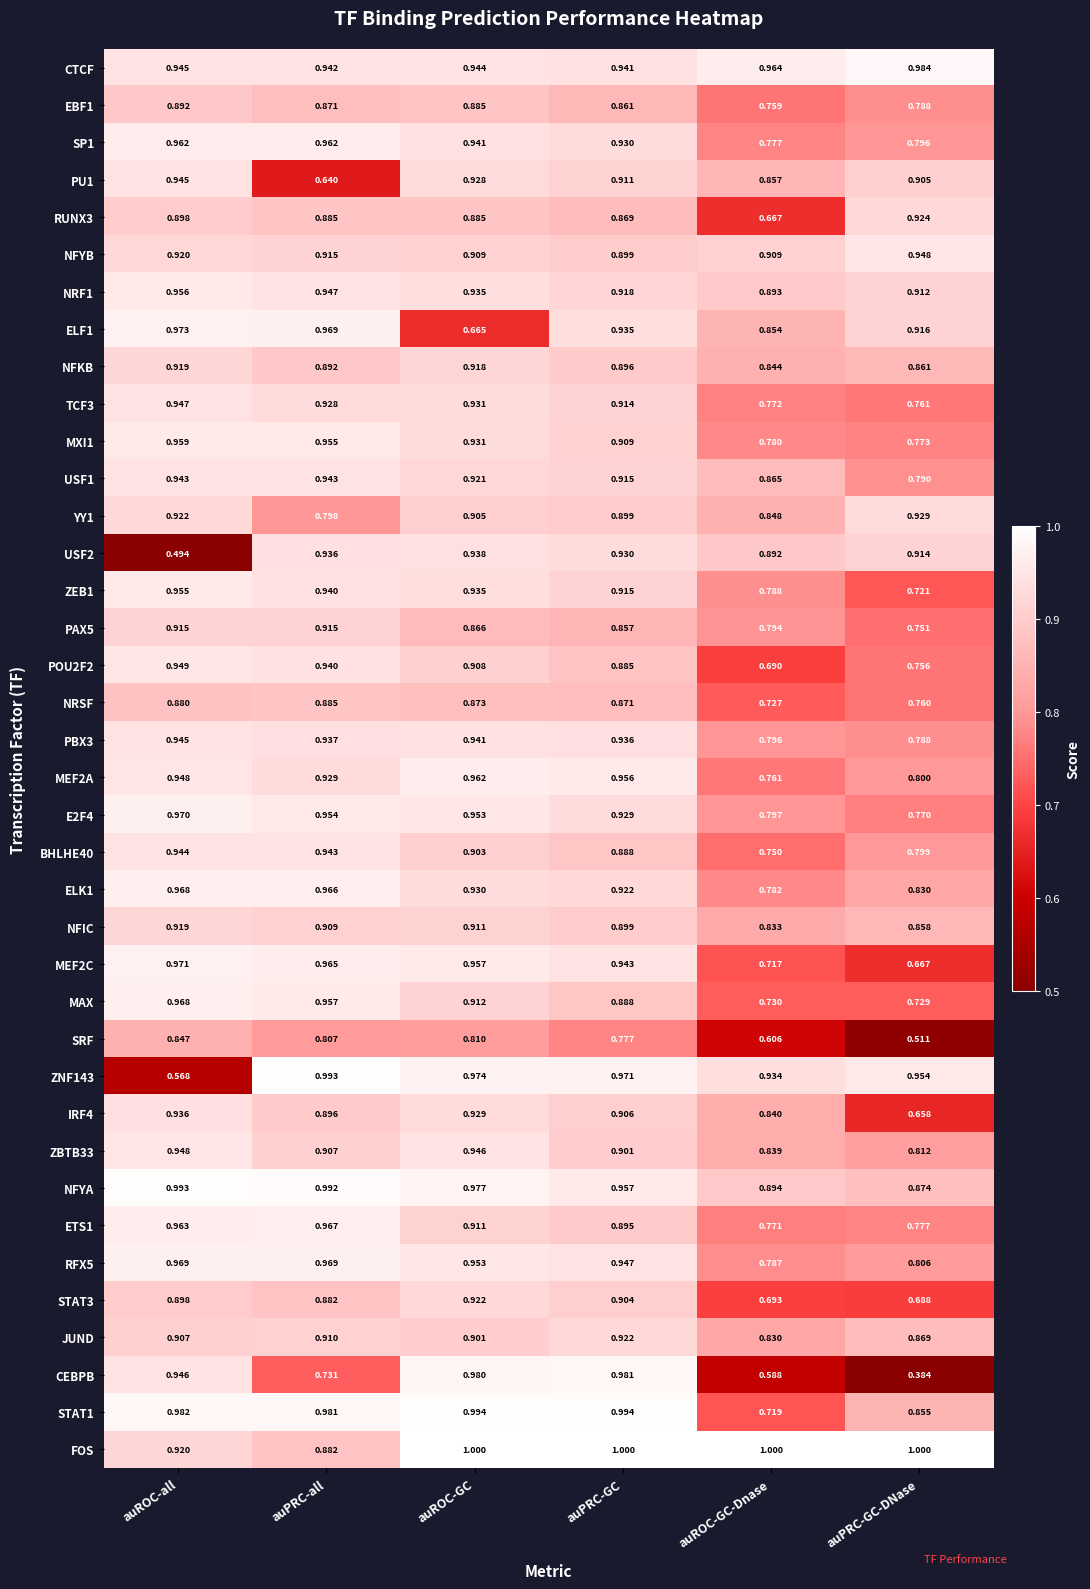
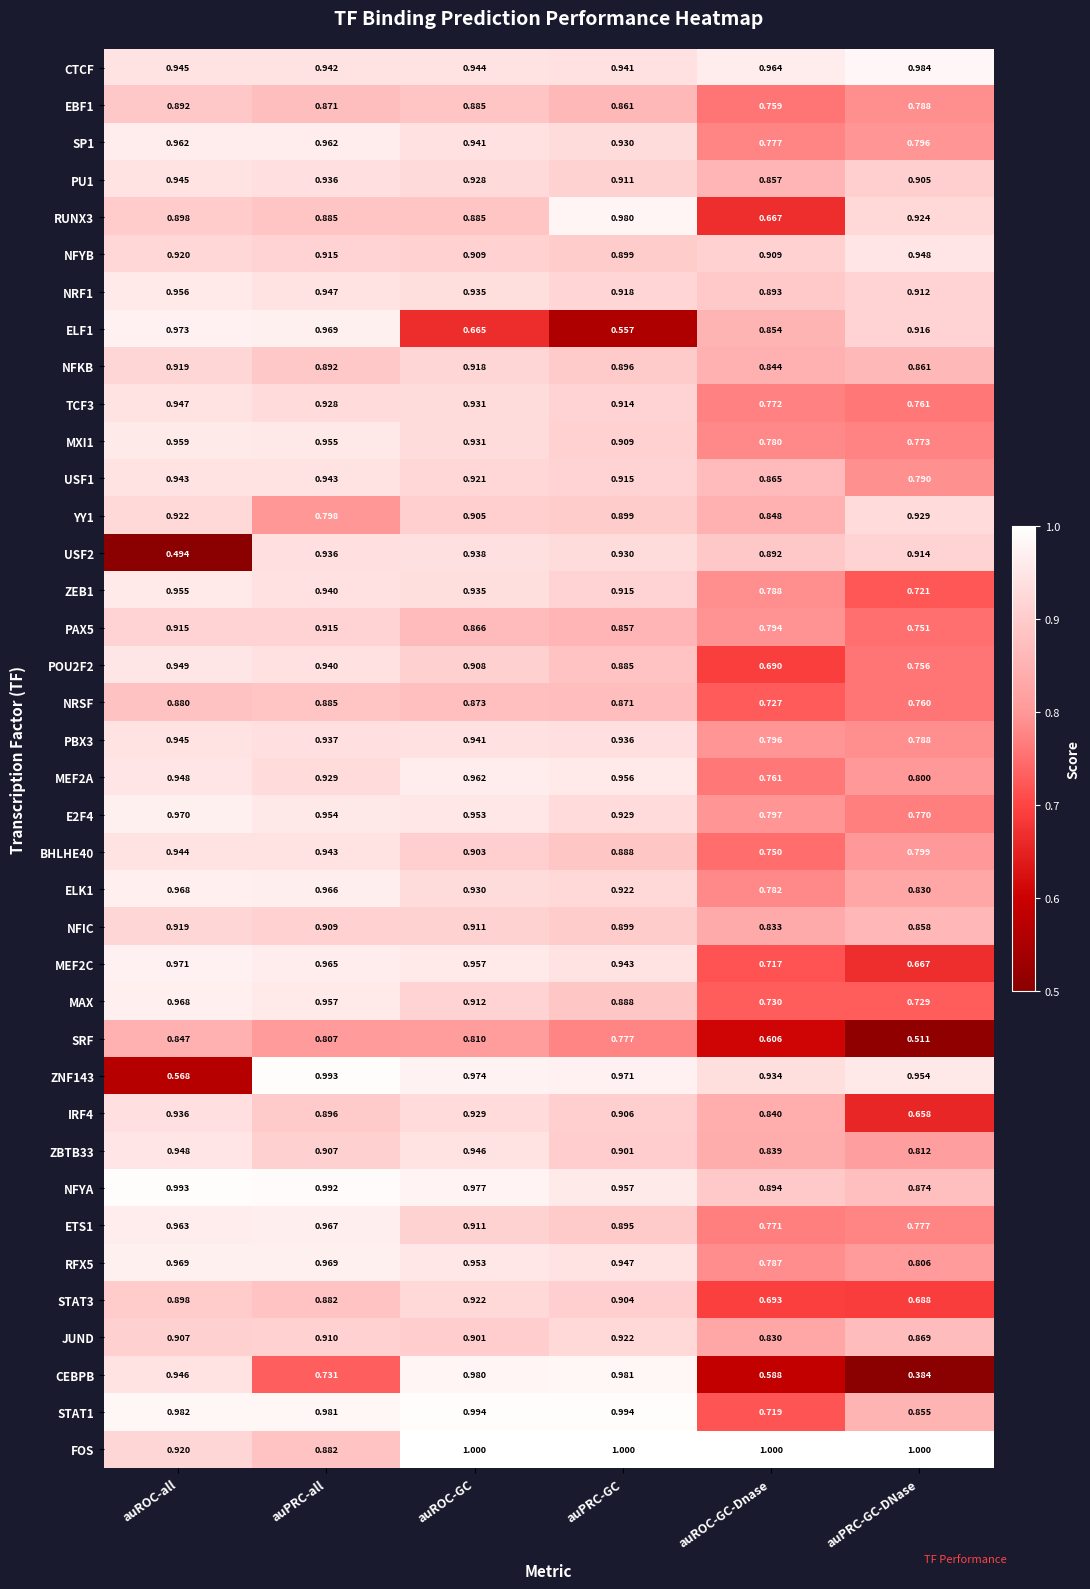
  {
    "PU1": {
      "auROC-all": 0.945,
-     "auPRC-all": 0.640,
+     "auPRC-all": 0.936,
      "auROC-GC": 0.928,
      "auPRC-GC": 0.911,
      "auROC-GC-Dnase": 0.857,
      "auPRC-GC-DNase": 0.905
    },
    "RUNX3": {
      "auROC-all": 0.898,
      "auPRC-all": 0.885,
      "auROC-GC": 0.885,
-     "auPRC-GC": 0.869,
+     "auPRC-GC": 0.980,
      "auROC-GC-Dnase": 0.667,
      "auPRC-GC-DNase": 0.924
    },
    "ELF1": {
      "auROC-all": 0.973,
      "auPRC-all": 0.969,
      "auROC-GC": 0.665,
-     "auPRC-GC": 0.935,
+     "auPRC-GC": 0.557,
      "auROC-GC-Dnase": 0.854,
      "auPRC-GC-DNase": 0.916
    }
  }
